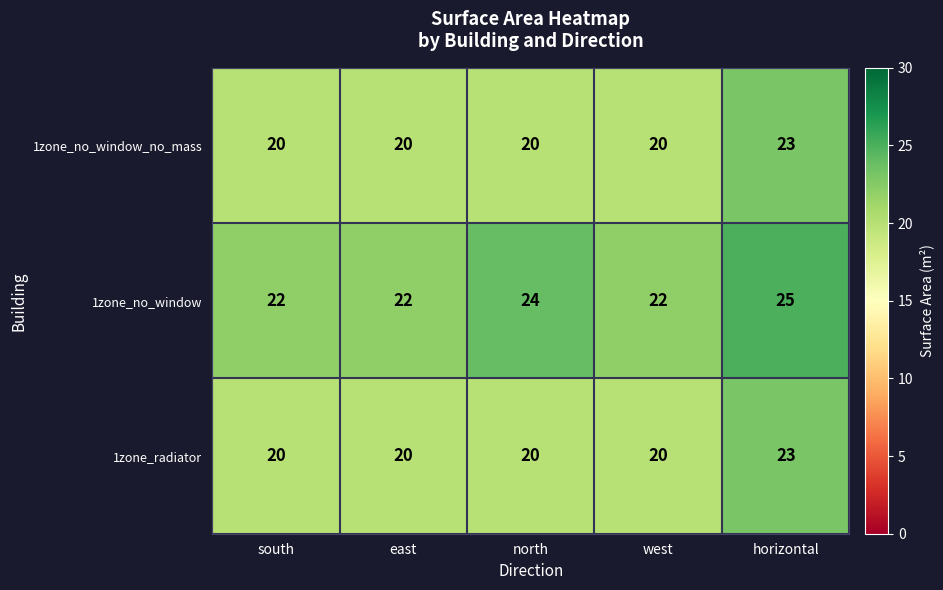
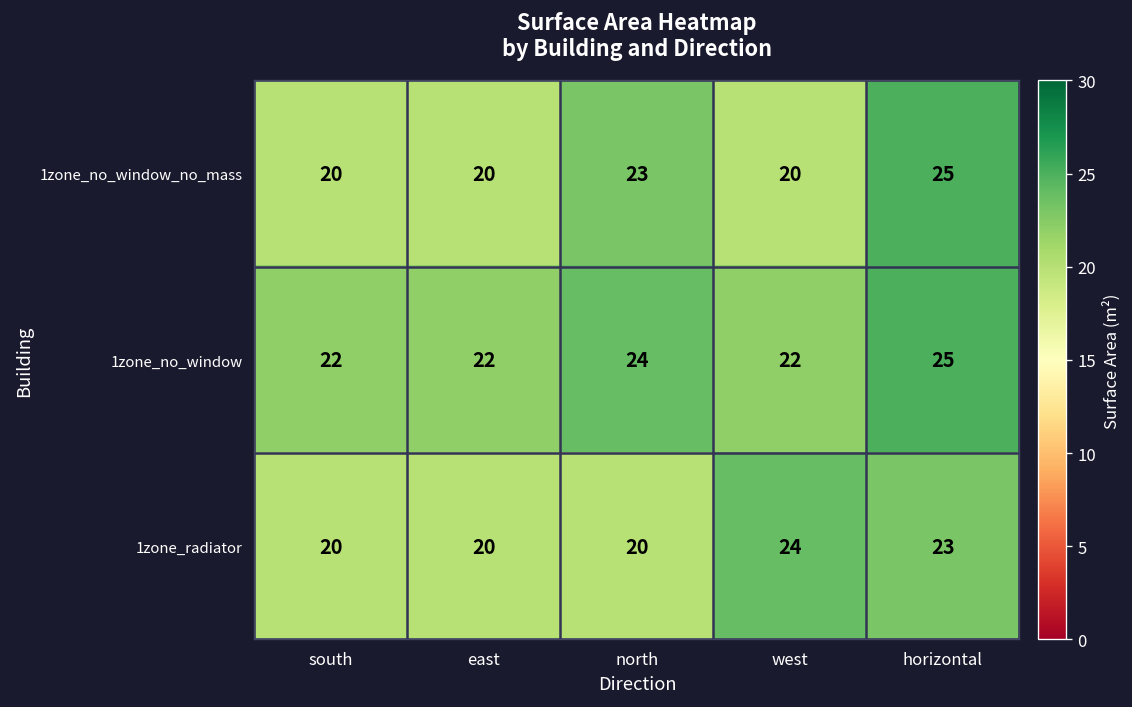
  {
    "1zone_no_window_no_mass": {
      "south": 20,
      "east": 20,
-     "north": 20,
+     "north": 23,
      "west": 20,
-     "horizontal": 23
+     "horizontal": 25
    },
    "1zone_no_window": {
      "south": 22,
      "east": 22,
      "north": 24,
      "west": 22,
      "horizontal": 25
    },
    "1zone_radiator": {
      "south": 20,
      "east": 20,
      "north": 20,
-     "west": 20,
+     "west": 24,
      "horizontal": 23
    }
  }
